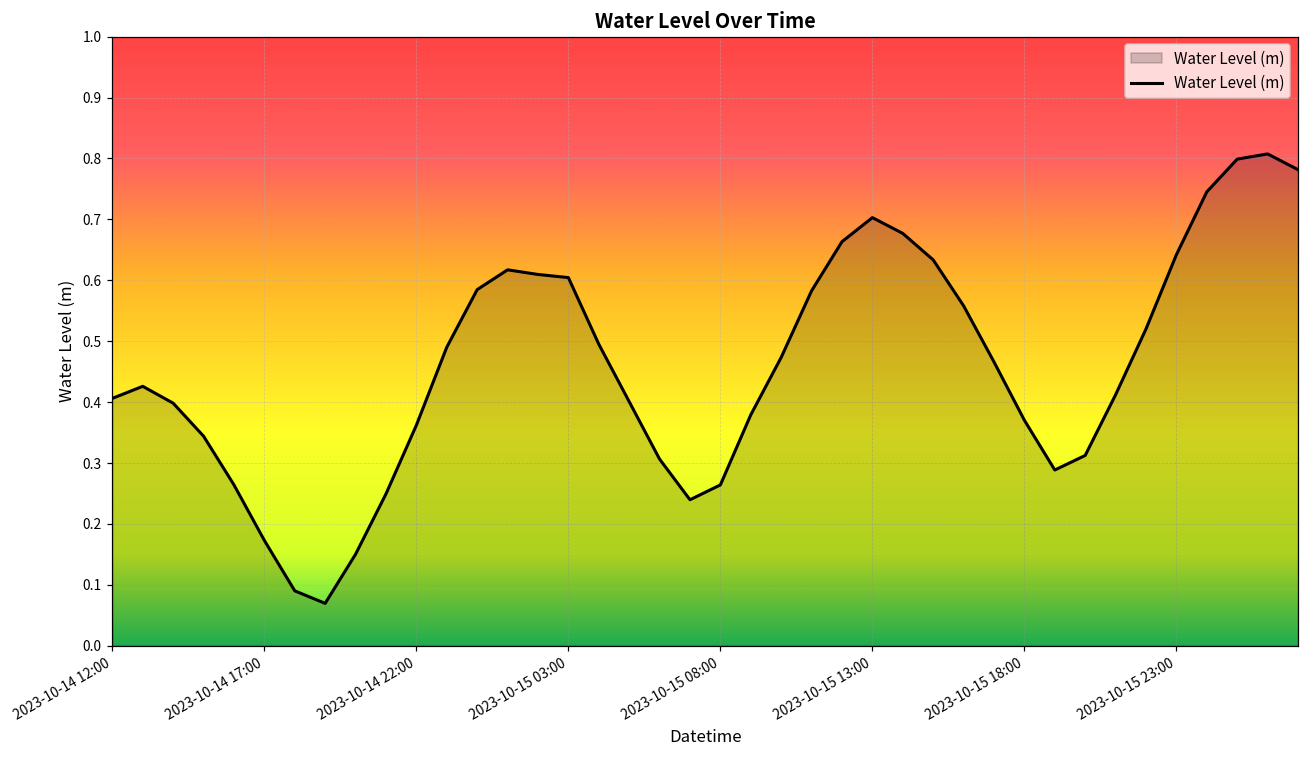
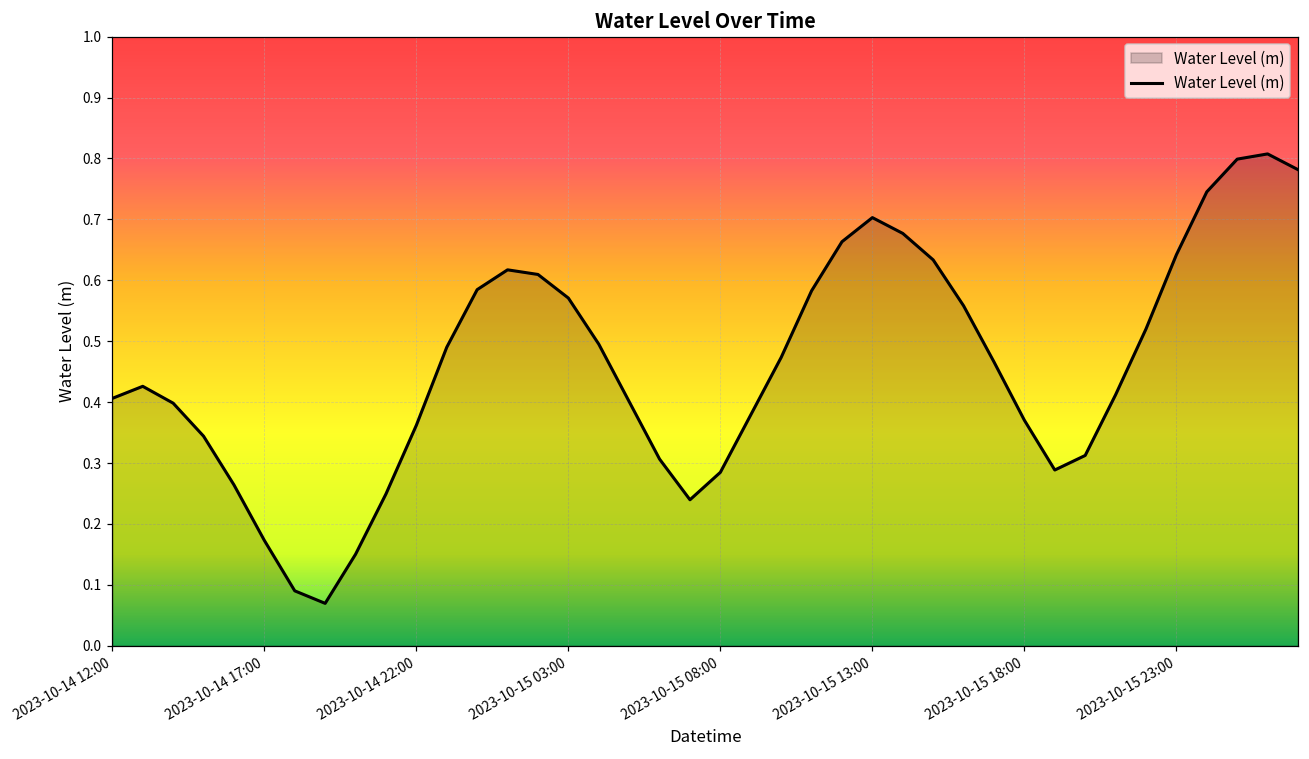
  {
    "2023-10-14 12:00": 0.41,
    "2023-10-14 17:00": 0.17,
    "2023-10-14 22:00": 0.36,
-   "2023-10-15 03:00": 0.60,
-   "2023-10-15 08:00": 0.26,
+   "2023-10-15 03:00": 0.57,
+   "2023-10-15 08:00": 0.28,
    "2023-10-15 13:00": 0.70,
    "2023-10-15 18:00": 0.37,
    "2023-10-15 23:00": 0.64
  }
